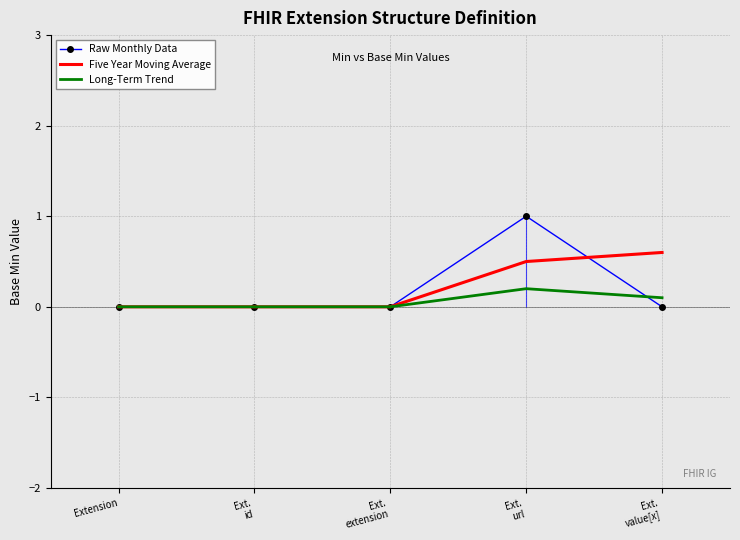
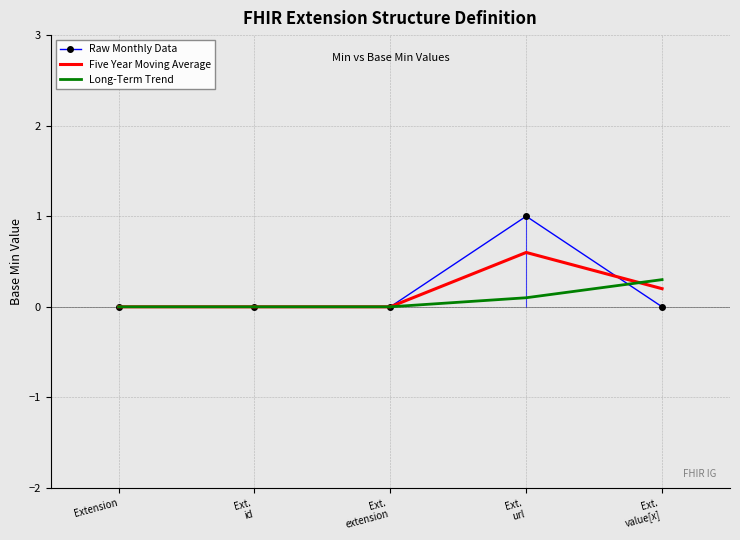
  {
    "Raw Monthly Data": {
      "Ext. url": 1.0,
      "Ext. value[x]": 0.0
    },
    "Five Year Moving Average": {
-     "Ext. url": 0.5,
-     "Ext. value[x]": 0.6
+     "Ext. url": 0.6,
+     "Ext. value[x]": 0.2
    },
    "Long-Term Trend": {
-     "Ext. url": 0.2,
-     "Ext. value[x]": 0.1
+     "Ext. url": 0.1,
+     "Ext. value[x]": 0.3
    }
  }
